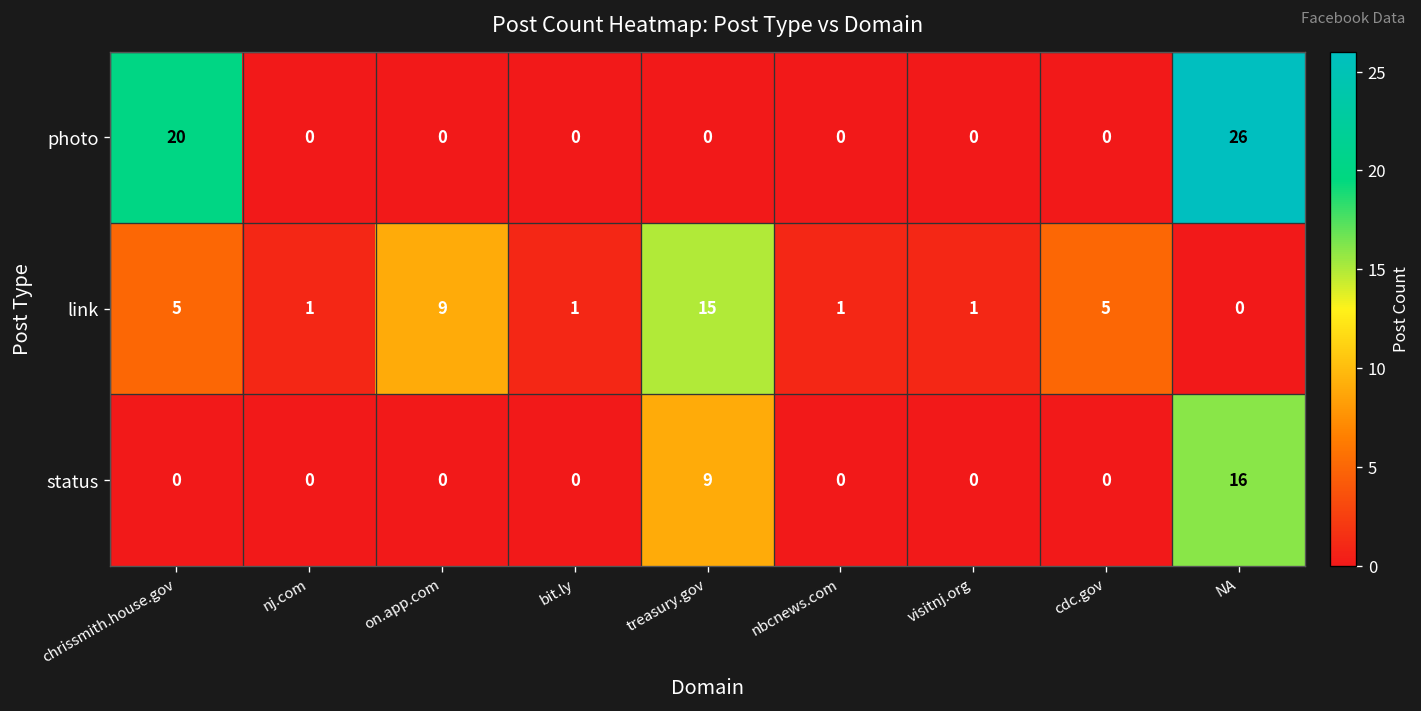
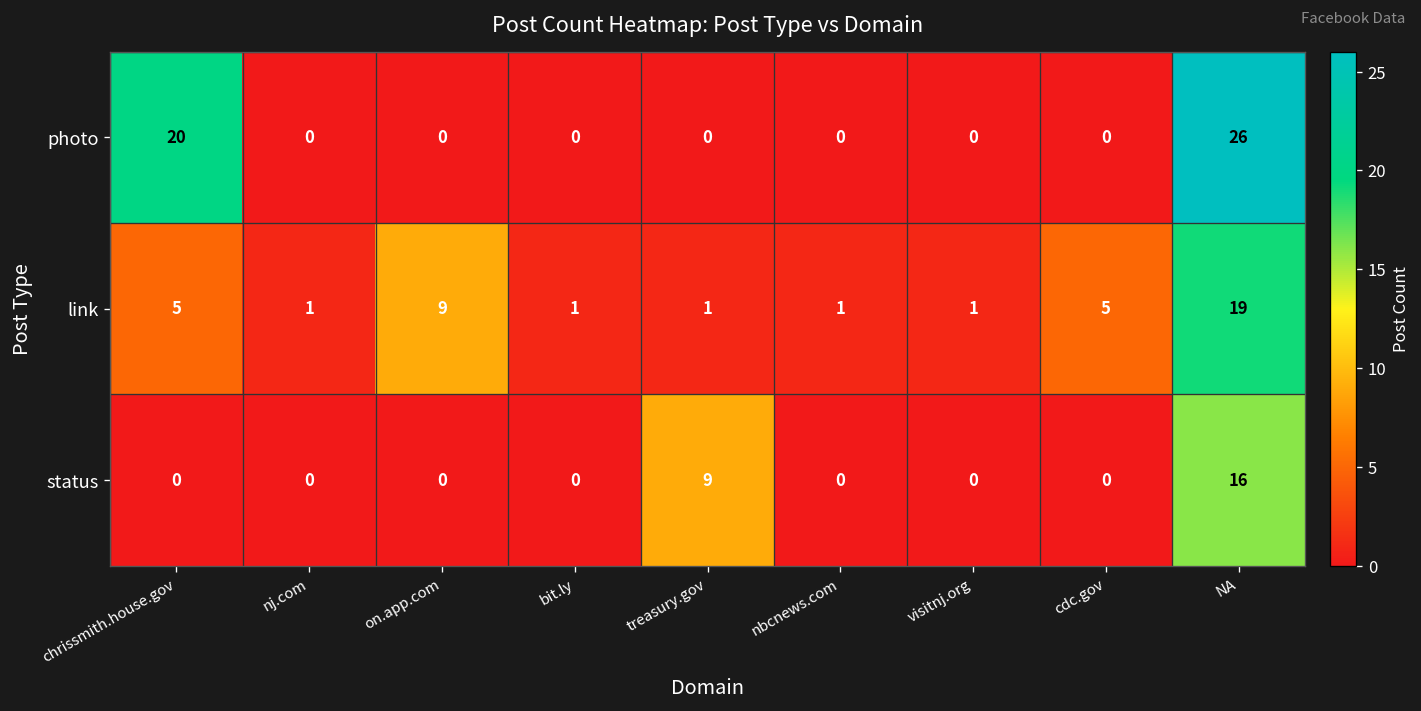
  {
    "photo": {
      "chrissmith.house.gov": 20,
      "nj.com": 0,
      "on.app.com": 0,
      "bit.ly": 0,
      "treasury.gov": 0,
      "nbcnews.com": 0,
      "visitnj.org": 0,
      "cdc.gov": 0,
      "NA": 26
    },
    "link": {
      "chrissmith.house.gov": 5,
      "nj.com": 1,
      "on.app.com": 9,
      "bit.ly": 1,
-     "treasury.gov": 15,
+     "treasury.gov": 1,
      "nbcnews.com": 1,
      "visitnj.org": 1,
      "cdc.gov": 5,
-     "NA": 0
+     "NA": 19
    },
    "status": {
      "chrissmith.house.gov": 0,
      "nj.com": 0,
      "on.app.com": 0,
      "bit.ly": 0,
      "treasury.gov": 9,
      "nbcnews.com": 0,
      "visitnj.org": 0,
      "cdc.gov": 0,
      "NA": 16
    }
  }
